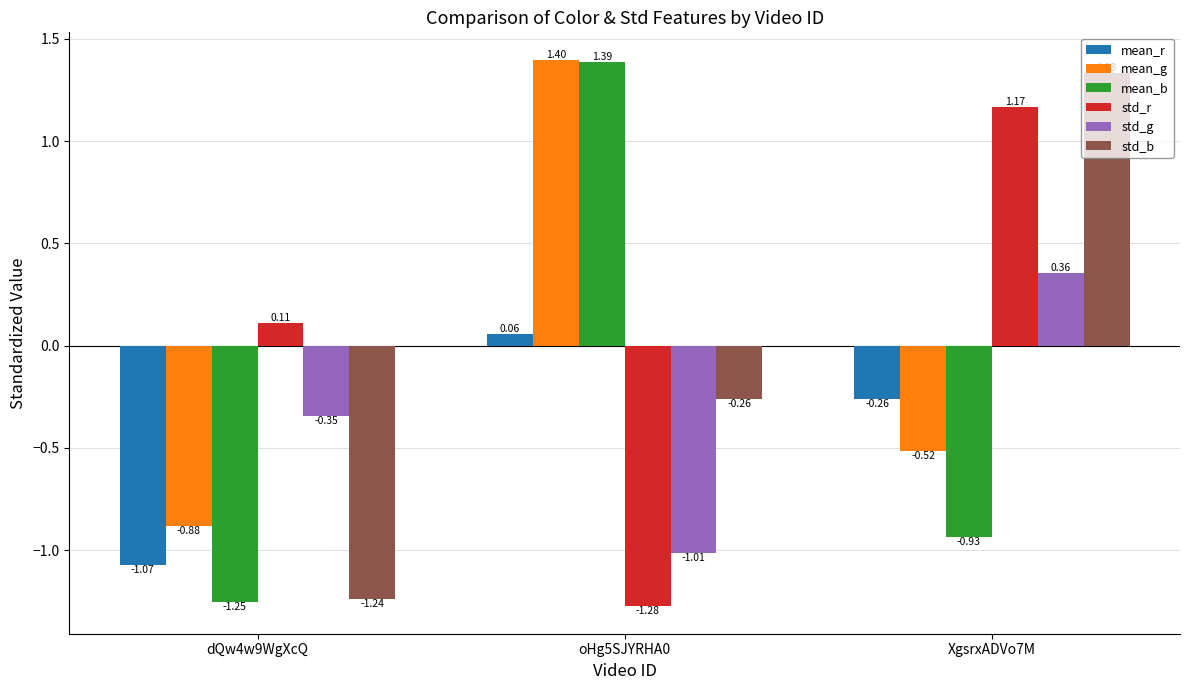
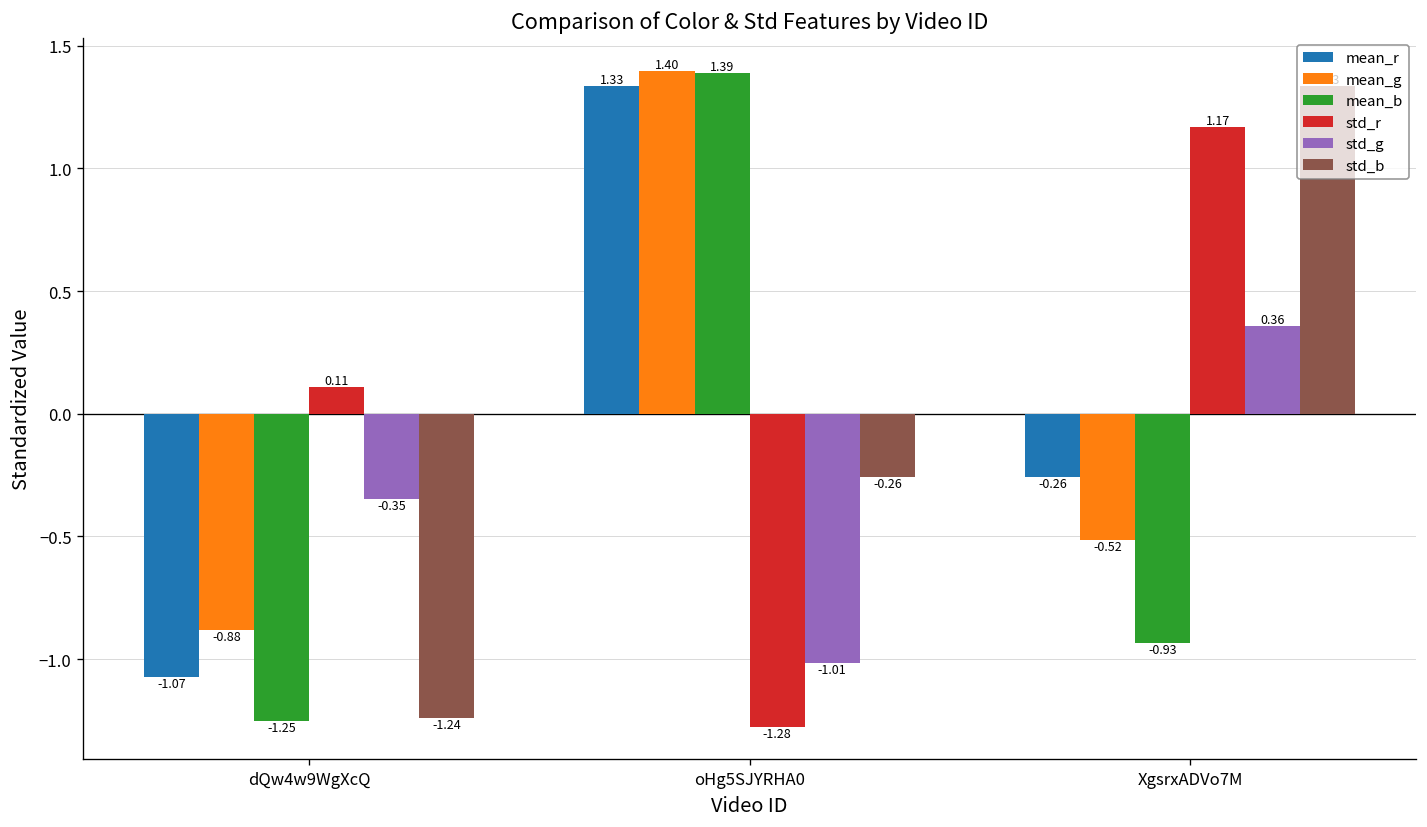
  {
    "mean_r": {
      "dQw4w9WgXcQ": -1.07,
-     "oHg5SJYRHA0": 0.06,
+     "oHg5SJYRHA0": 1.33,
      "XgsrxADVo7M": -0.26
    },
    "mean_g": {
      "dQw4w9WgXcQ": -0.88,
      "oHg5SJYRHA0": 1.40,
      "XgsrxADVo7M": -0.52
    },
    "mean_b": {
      "dQw4w9WgXcQ": -1.25,
      "oHg5SJYRHA0": 1.39,
      "XgsrxADVo7M": -0.93
    },
    "std_r": {
      "dQw4w9WgXcQ": 0.11,
      "oHg5SJYRHA0": -1.28,
      "XgsrxADVo7M": 1.17
    },
    "std_g": {
      "dQw4w9WgXcQ": -0.35,
      "oHg5SJYRHA0": -1.01,
      "XgsrxADVo7M": 0.36
    },
    "std_b": {
      "dQw4w9WgXcQ": -1.24,
      "oHg5SJYRHA0": -0.26
    }
  }
